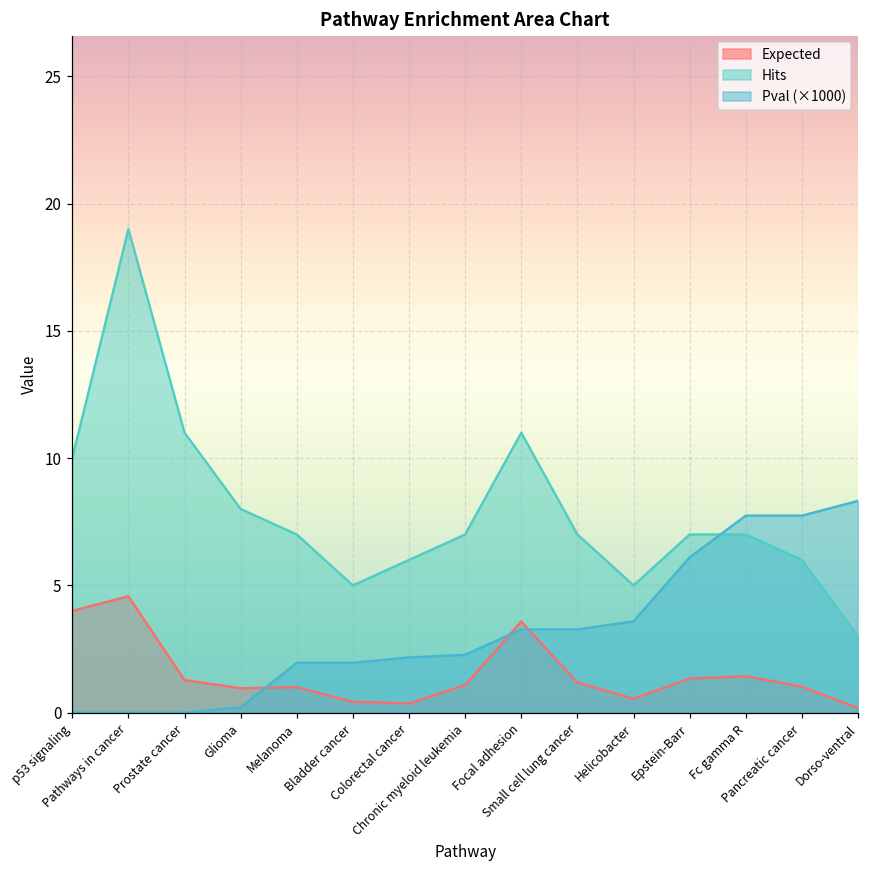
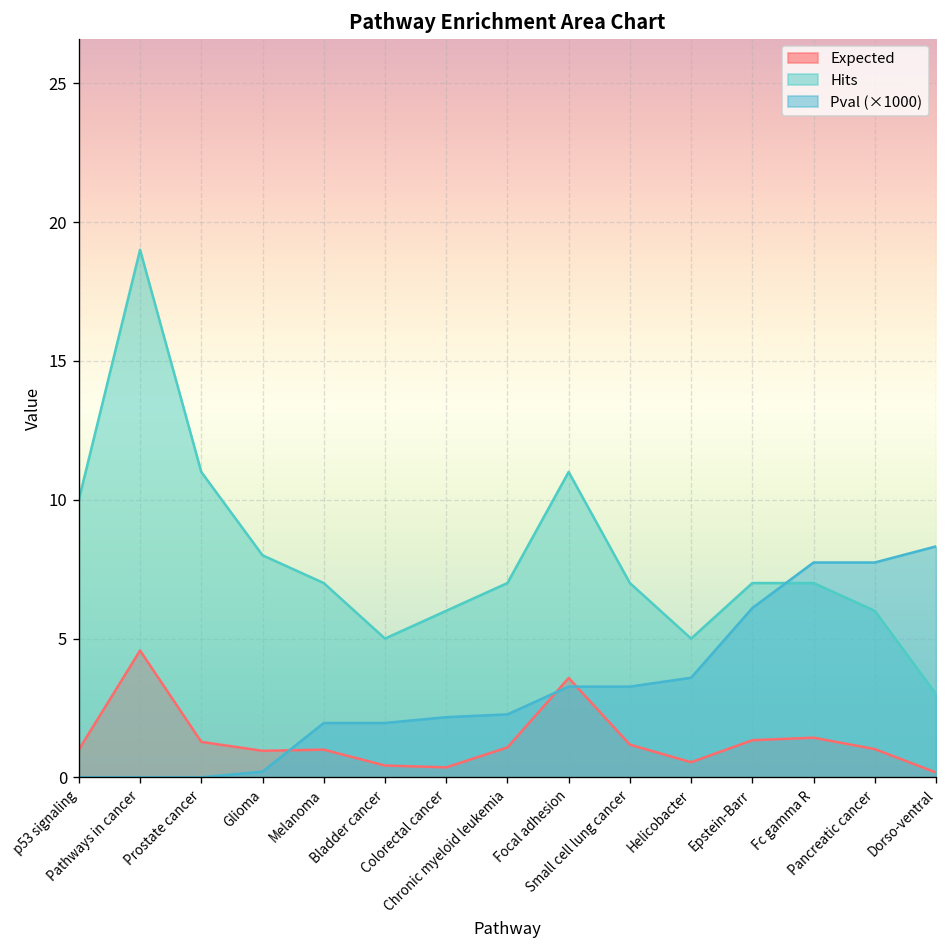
  {
    "Expected": {
-     "p53 signaling": 4,
+     "p53 signaling": 1,
      "Pathways in cancer": 4.6,
      "Prostate cancer": 1.3,
      "Glioma": 1,
      "Melanoma": 1,
      "Bladder cancer": 0.4,
      "Colorectal cancer": 0.4,
      "Chronic myeloid leukemia": 1,
      "Focal adhesion": 3.6,
      "Small cell lung cancer": 1.2,
      "Helicobacter": 0.5,
      "Epstein-Barr": 1.3,
      "Fc gamma R": 1.4,
      "Pancreatic cancer": 1,
      "Dorso-ventral": 0.2
    }
  }
